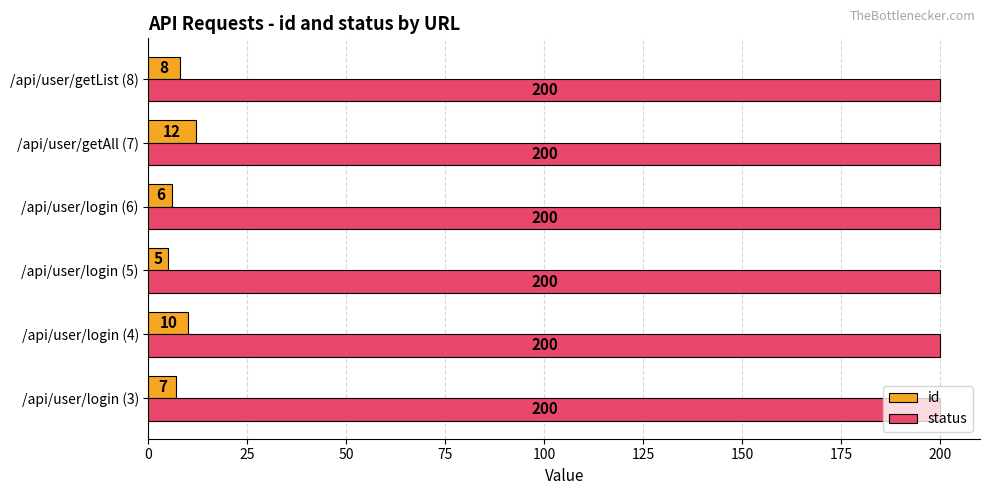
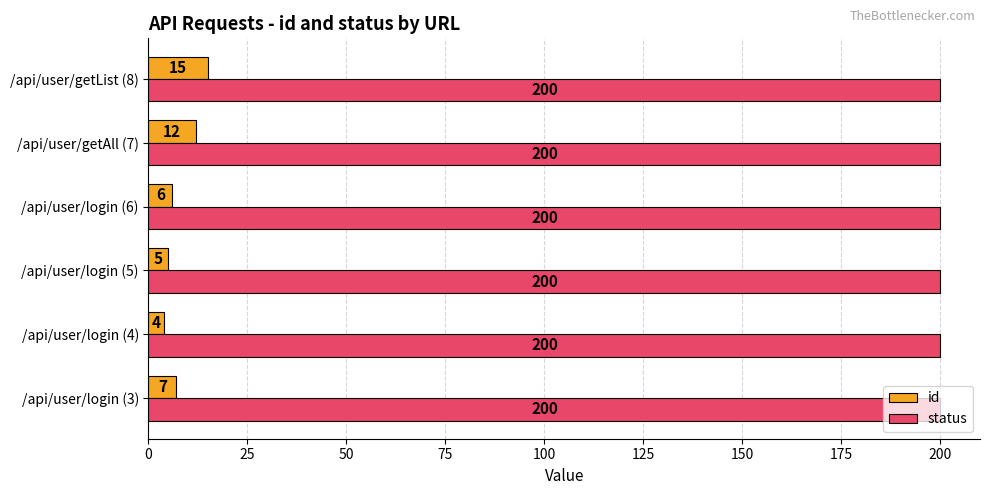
  {
    "id": {
-     "/api/user/getList (8)": 8,
+     "/api/user/getList (8)": 15,
      "/api/user/getAll (7)": 12,
      "/api/user/login (6)": 6,
      "/api/user/login (5)": 5,
-     "/api/user/login (4)": 10,
+     "/api/user/login (4)": 4,
      "/api/user/login (3)": 7
    },
    "status": {
      "/api/user/getList (8)": 200,
      "/api/user/getAll (7)": 200,
      "/api/user/login (6)": 200,
      "/api/user/login (5)": 200,
      "/api/user/login (4)": 200
    }
  }
